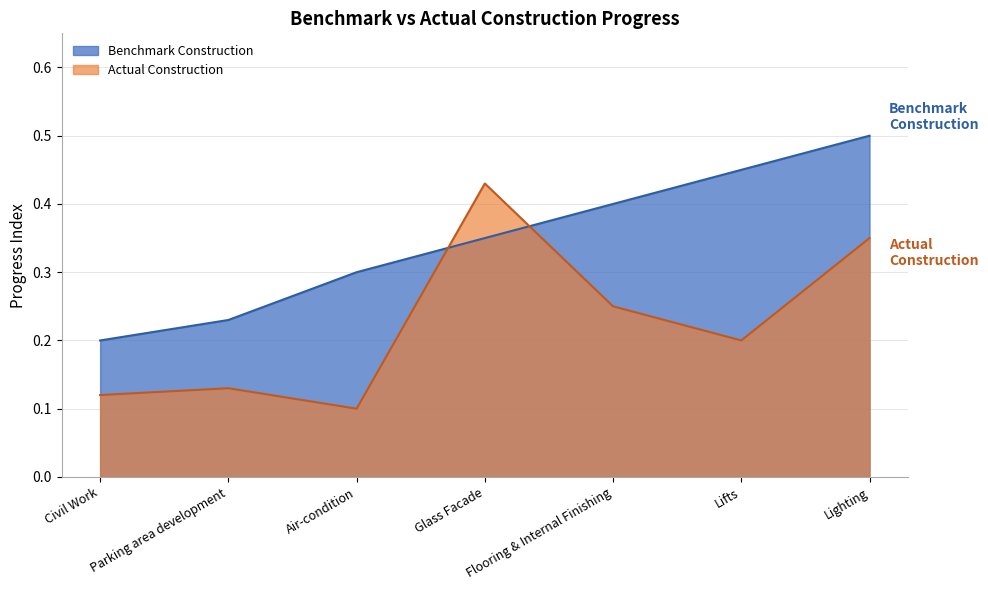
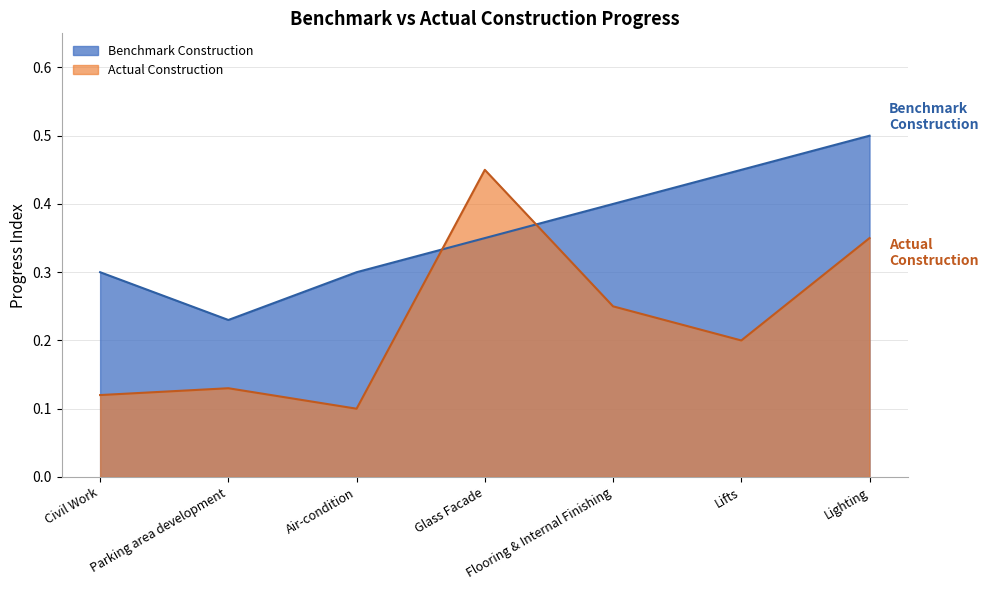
  {
    "Benchmark Construction": {
-     "Civil Work": 0.2,
+     "Civil Work": 0.3,
      "Parking area development": 0.23,
      "Air-condition": 0.3,
      "Glass Facade": 0.35,
      "Flooring & Internal Finishing": 0.4,
      "Lifts": 0.45,
      "Lighting": 0.5
    },
    "Actual Construction": {
      "Civil Work": 0.12,
      "Parking area development": 0.13,
      "Air-condition": 0.10,
-     "Glass Facade": 0.43,
+     "Glass Facade": 0.45,
      "Flooring & Internal Finishing": 0.25,
      "Lifts": 0.20,
      "Lighting": 0.35
    }
  }
